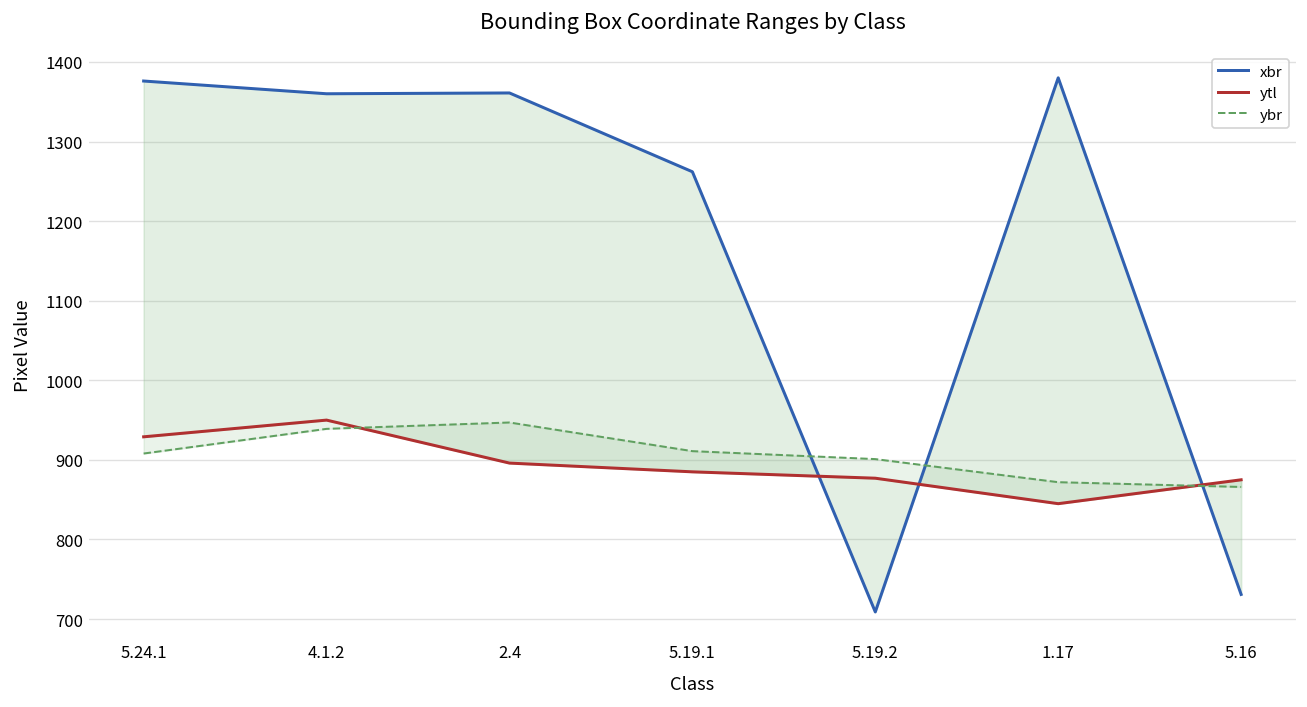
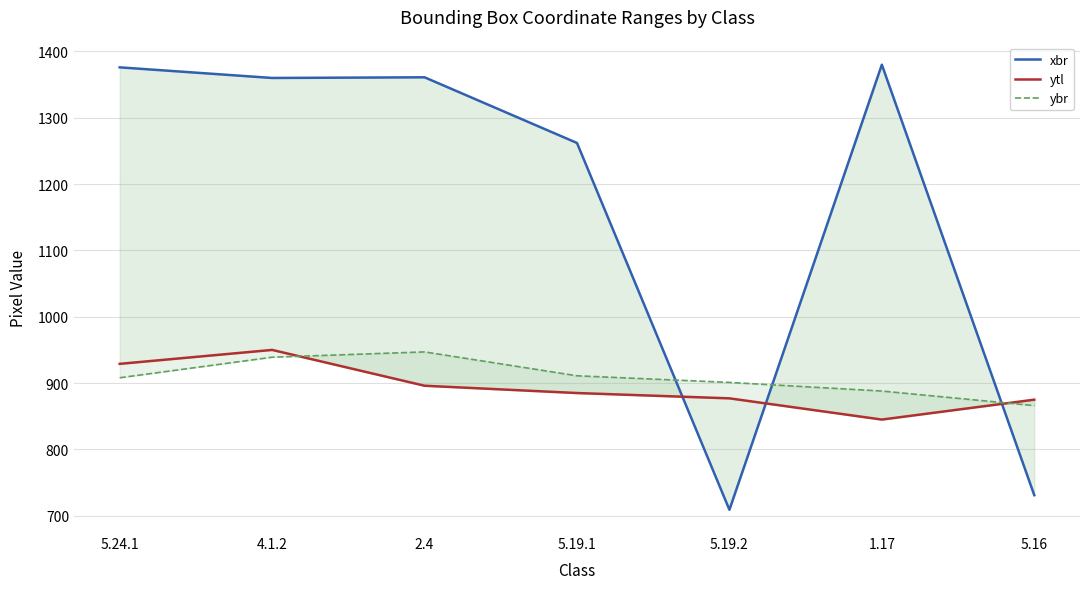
  {
    "xbr": {
      "5.19.2": 710,
      "5.16": 730
    },
    "ytl": {
      "2.4": 900,
      "5.19.1": 890,
      "1.17": 850
    },
    "ybr": {
      "5.24.1": 910,
      "4.1.2": 940,
-     "1.17": 870,
+     "1.17": 890,
      "5.16": 870
    }
  }
